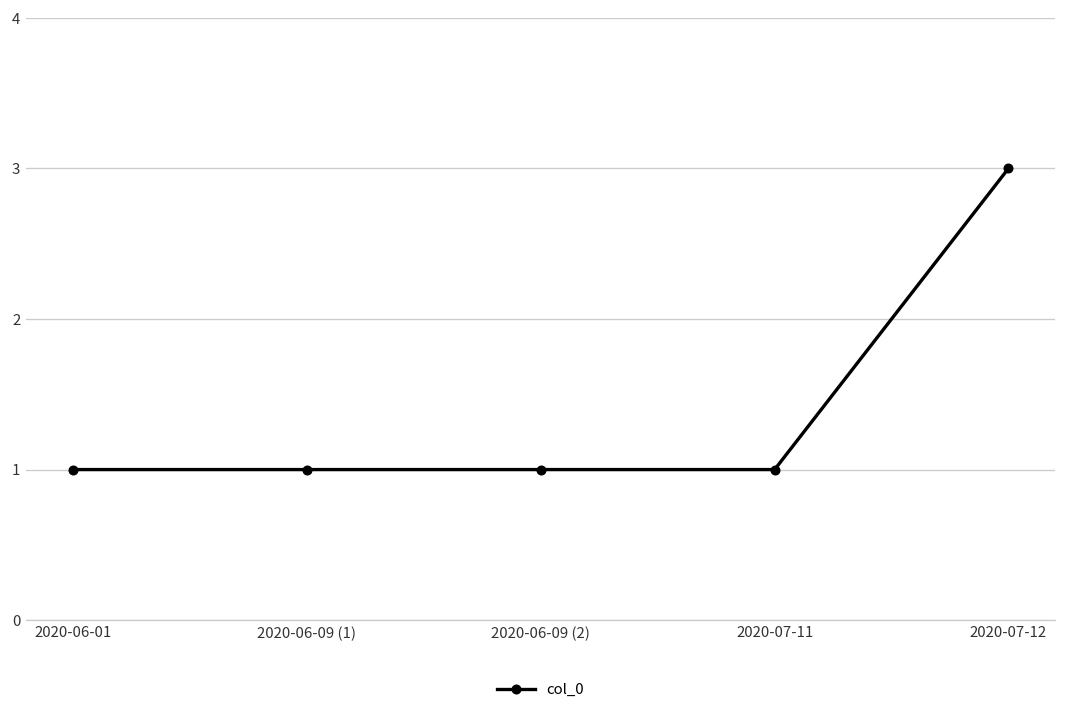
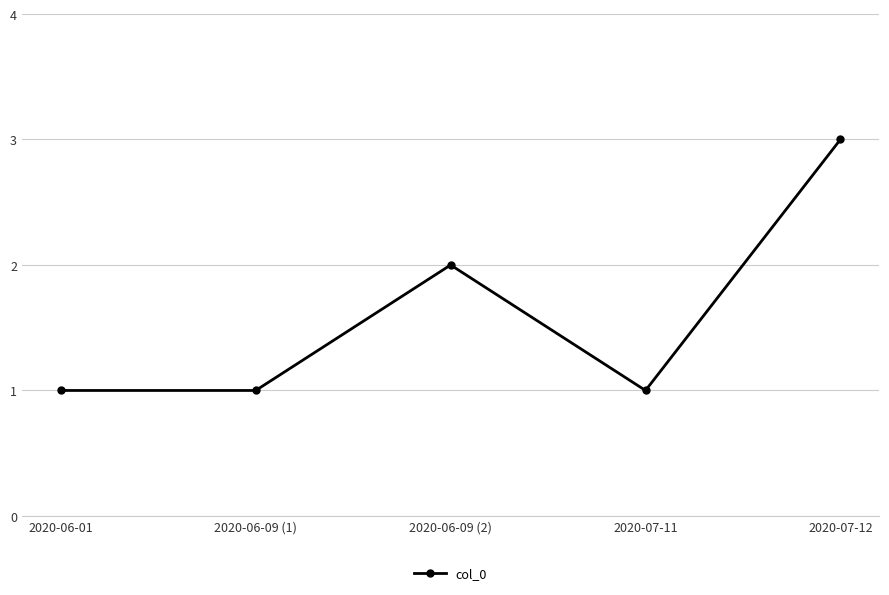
  {
    "2020-06-01": 1,
    "2020-06-09 (1)": 1,
-   "2020-06-09 (2)": 1,
+   "2020-06-09 (2)": 2,
    "2020-07-11": 1,
    "2020-07-12": 3
  }
